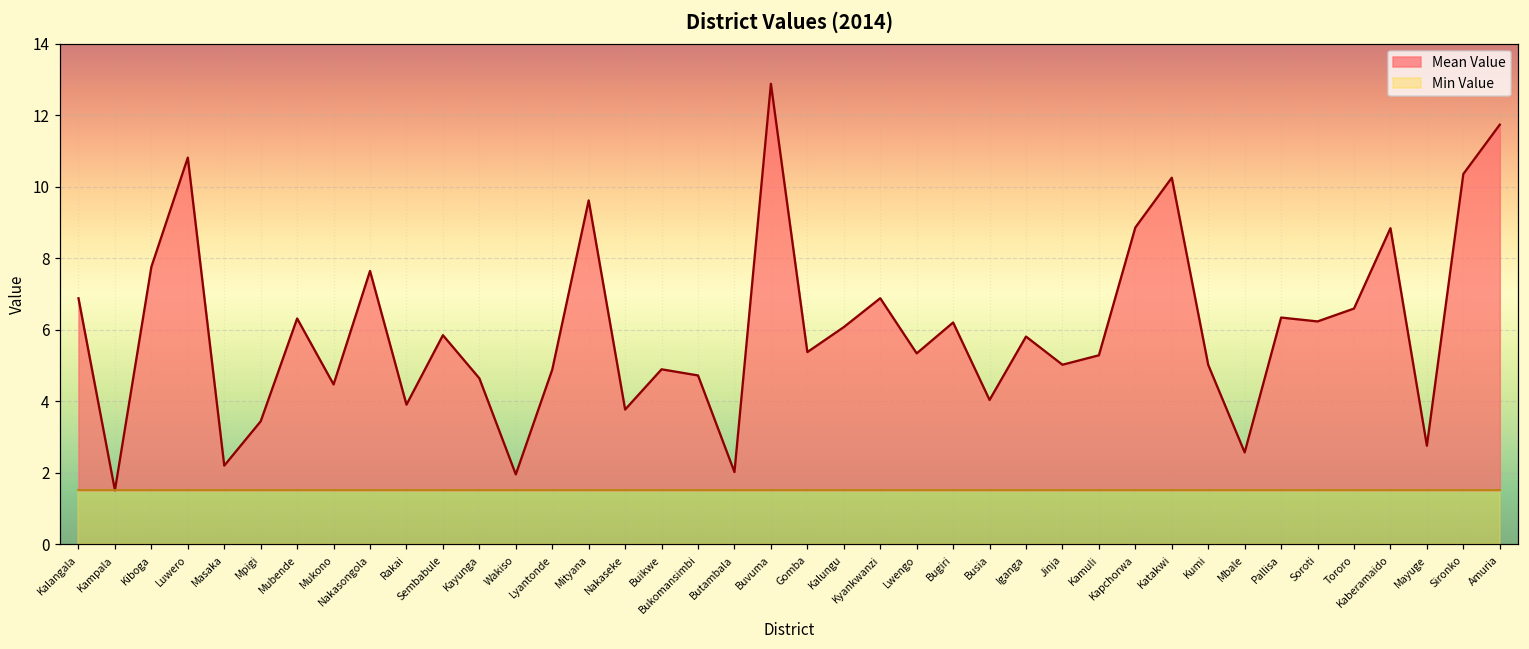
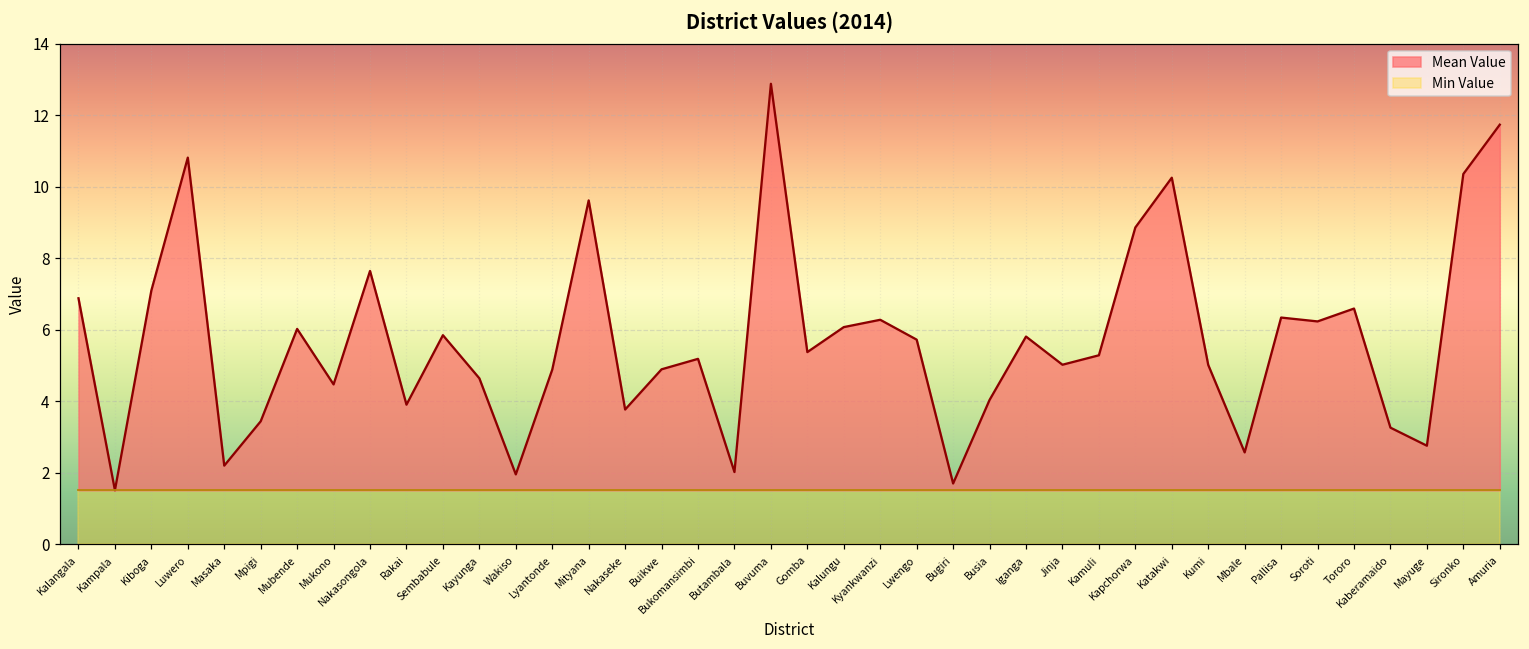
  {
    "Mean Value": {
      "Kalangala": 6.9,
-     "Kiboga": 7.8,
+     "Kiboga": 7.1,
      "Luwero": 10.8,
      "Masaka": 2.2,
      "Mpigi": 3.4,
-     "Mubende": 6.3,
+     "Mubende": 6.0,
      "Mukono": 4.5,
      "Nakasongola": 7.6,
      "Rakai": 3.9,
      "Sembabule": 5.8,
      "Kayunga": 4.6,
      "Wakiso": 2.0,
      "Lyantonde": 4.9,
      "Mityana": 9.6,
      "Nakaseke": 3.8,
      "Buikwe": 4.9,
-     "Bukomansimbi": 4.7,
+     "Bukomansimbi": 5.2,
      "Butambala": 2.0,
      "Buvuma": 12.9,
      "Gomba": 5.4,
      "Kalungu": 6.1,
-     "Kyankwanzi": 6.9,
-     "Lwengo": 5.3,
-     "Bugiri": 6.2,
+     "Kyankwanzi": 6.3,
+     "Lwengo": 5.7,
+     "Bugiri": 1.7,
      "Busia": 4.0,
      "Iganga": 5.8,
      "Jinja": 5.0,
      "Kamuli": 5.3,
      "Kapchorwa": 8.9,
      "Katakwi": 10.3,
      "Kumi": 5.0,
      "Mbale": 2.6,
      "Pallisa": 6.3,
      "Soroti": 6.2,
      "Tororo": 6.6,
-     "Kaberamaido": 8.8,
+     "Kaberamaido": 3.3,
      "Mayuge": 2.8,
      "Sironko": 10.4,
      "Amuria": 11.7
    },
    "Min Value": {
      "Kalangala": 1.5,
      "Kiboga": 1.5,
      "Luwero": 1.5,
      "Masaka": 1.5,
      "Mpigi": 1.5,
      "Mubende": 1.5,
      "Mukono": 1.5,
      "Nakasongola": 1.5,
      "Rakai": 1.5,
      "Sembabule": 1.5,
      "Kayunga": 1.5,
      "Wakiso": 1.5,
      "Lyantonde": 1.5,
      "Mityana": 1.5,
      "Nakaseke": 1.5,
      "Buikwe": 1.5,
      "Bukomansimbi": 1.5,
      "Butambala": 1.5,
      "Buvuma": 1.5,
      "Gomba": 1.5,
      "Kalungu": 1.5,
      "Kyankwanzi": 1.5,
      "Lwengo": 1.5,
      "Bugiri": 1.5,
      "Busia": 1.5,
      "Iganga": 1.5,
      "Jinja": 1.5,
      "Kamuli": 1.5,
      "Kapchorwa": 1.5,
      "Katakwi": 1.5,
      "Kumi": 1.5,
      "Mbale": 1.5,
      "Pallisa": 1.5,
      "Soroti": 1.5,
      "Tororo": 1.5,
      "Kaberamaido": 1.5,
      "Mayuge": 1.5,
      "Sironko": 1.5,
      "Amuria": 1.5
    }
  }
